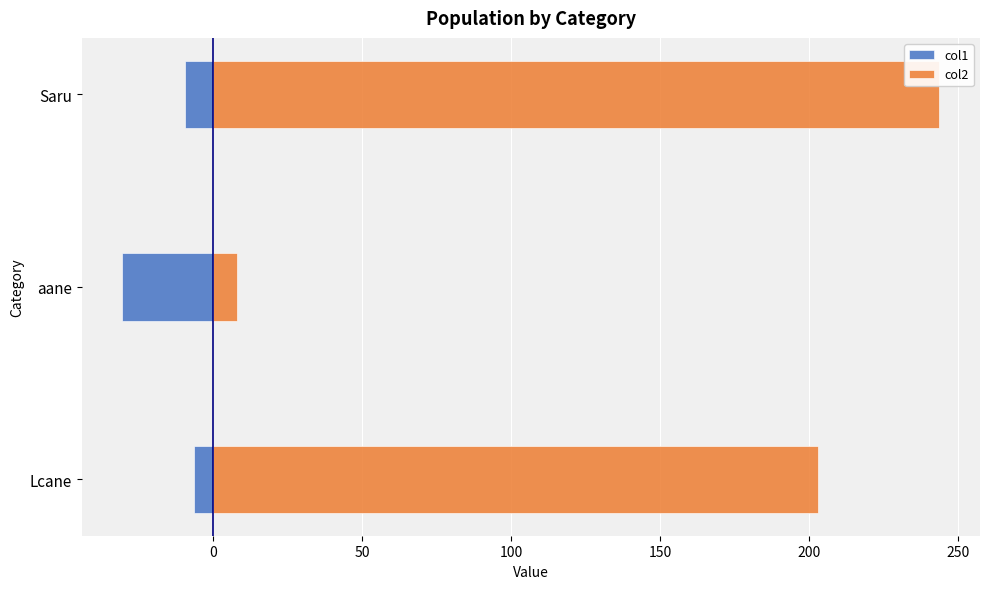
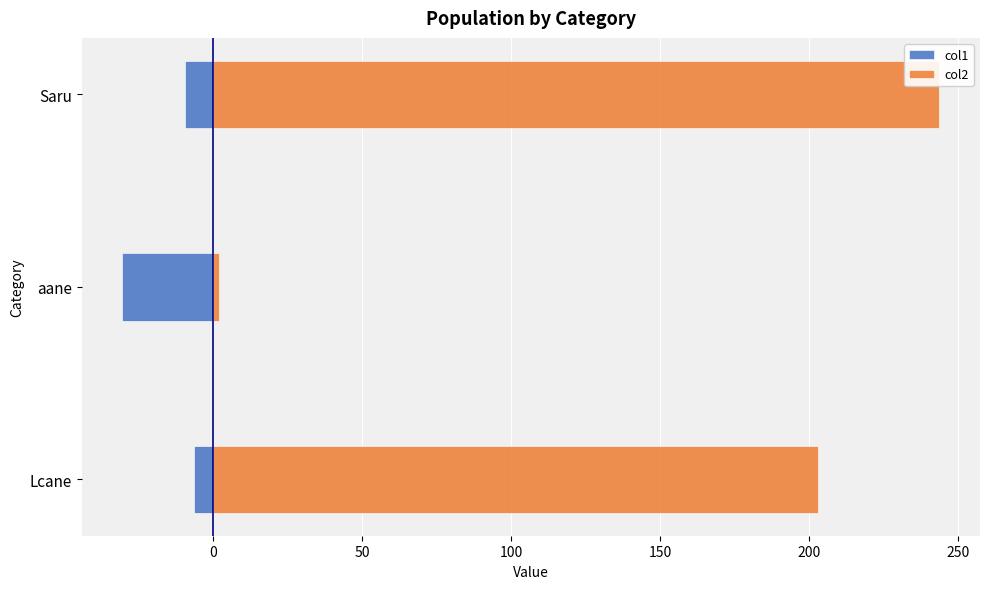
  {
    "col1": {
      "Saru": -9,
      "aane": -30,
      "Lcane": -6
    },
    "col2": {
      "Saru": 244,
-     "aane": 8,
+     "aane": 2,
      "Lcane": 203
    }
  }
